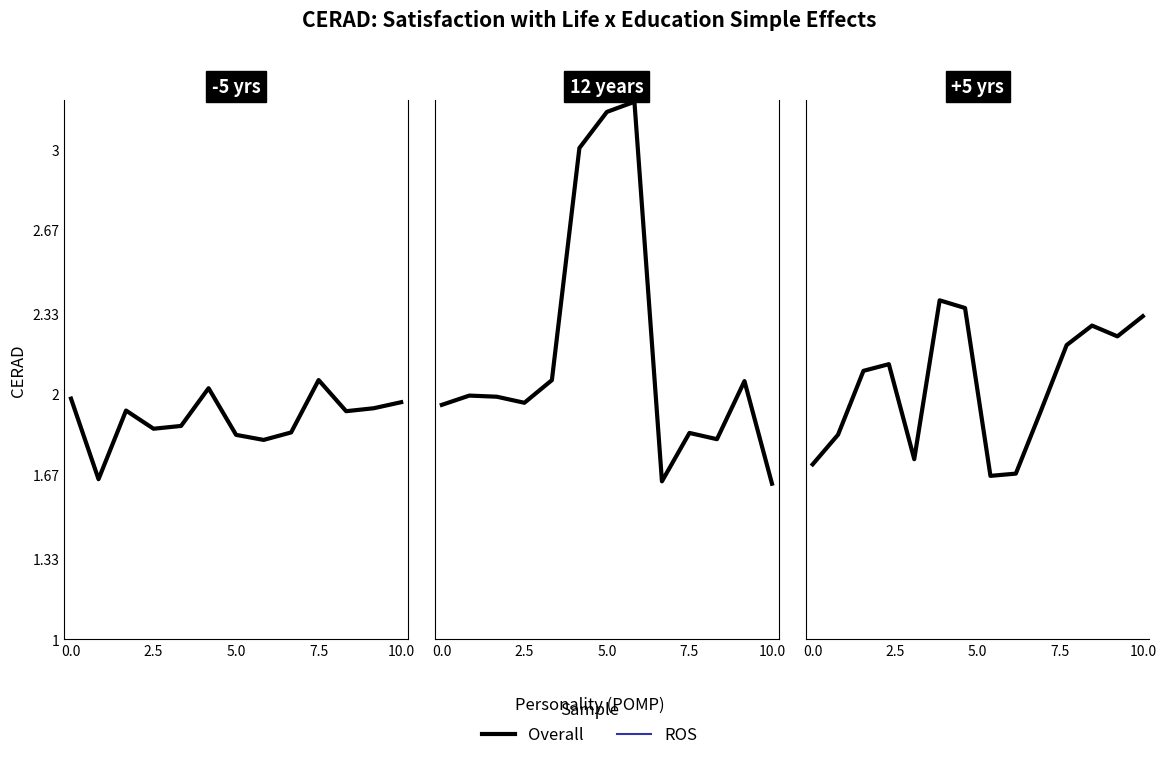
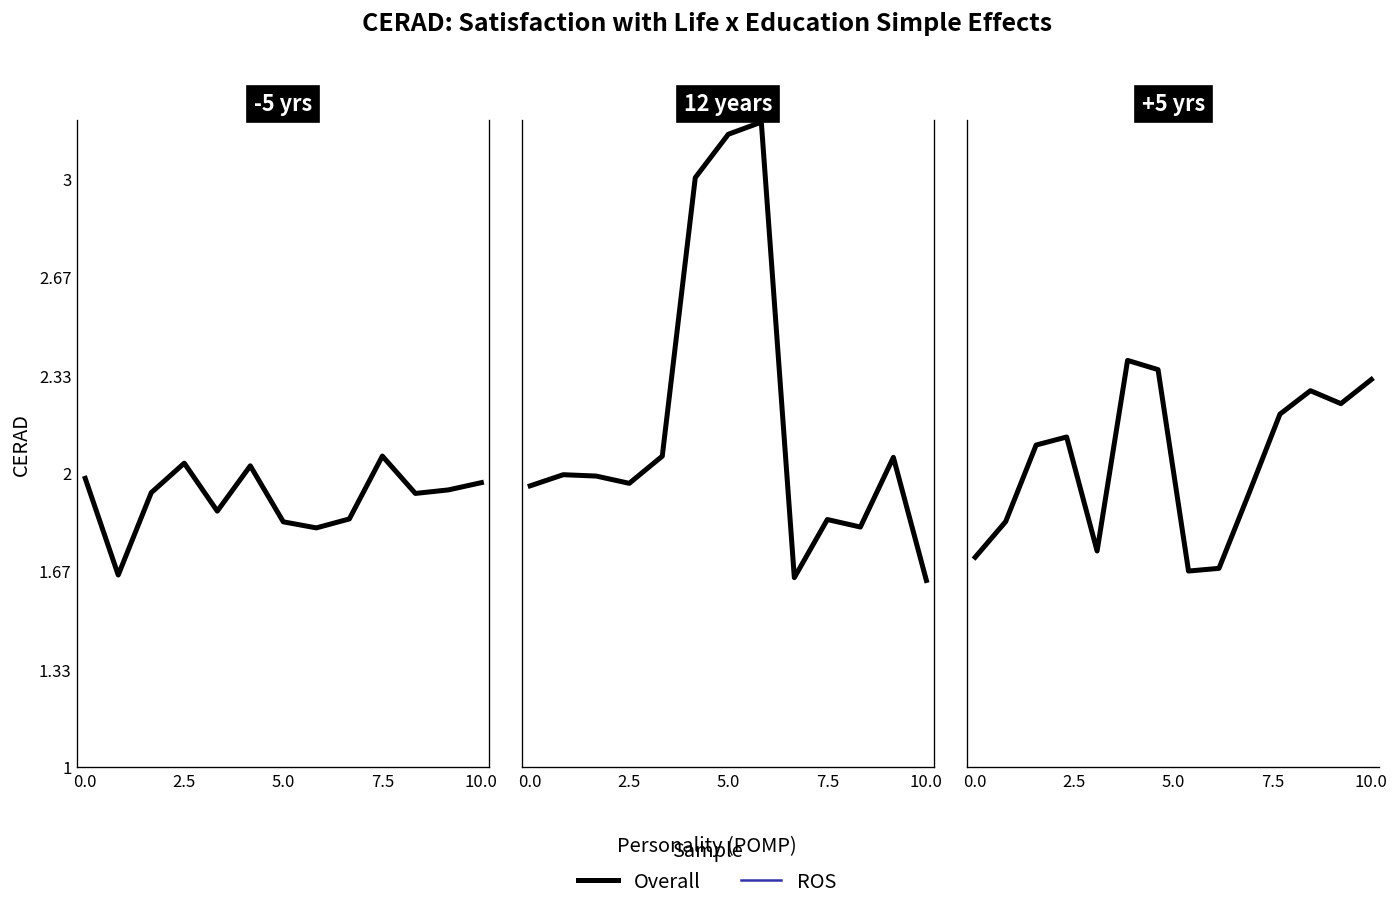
  {
    "-5 yrs": {
      "Overall": {
        "0.0": 1.98,
-       "2.5": 1.86,
+       "2.5": 2.03,
        "5.0": 1.83,
        "7.5": 2.06,
        "10.0": 1.97
      }
    }
  }
